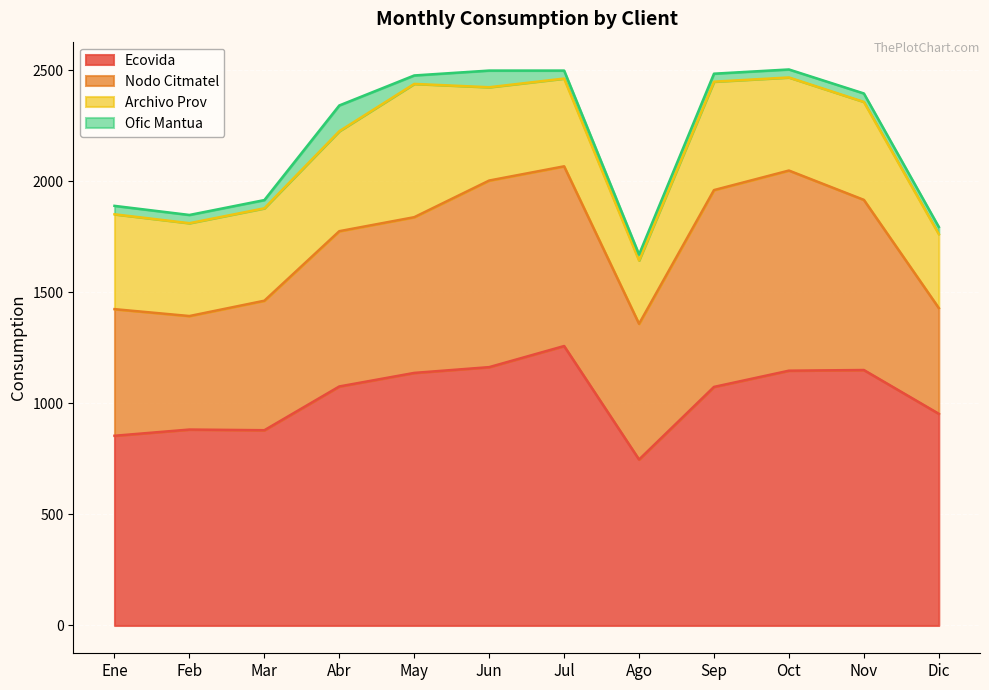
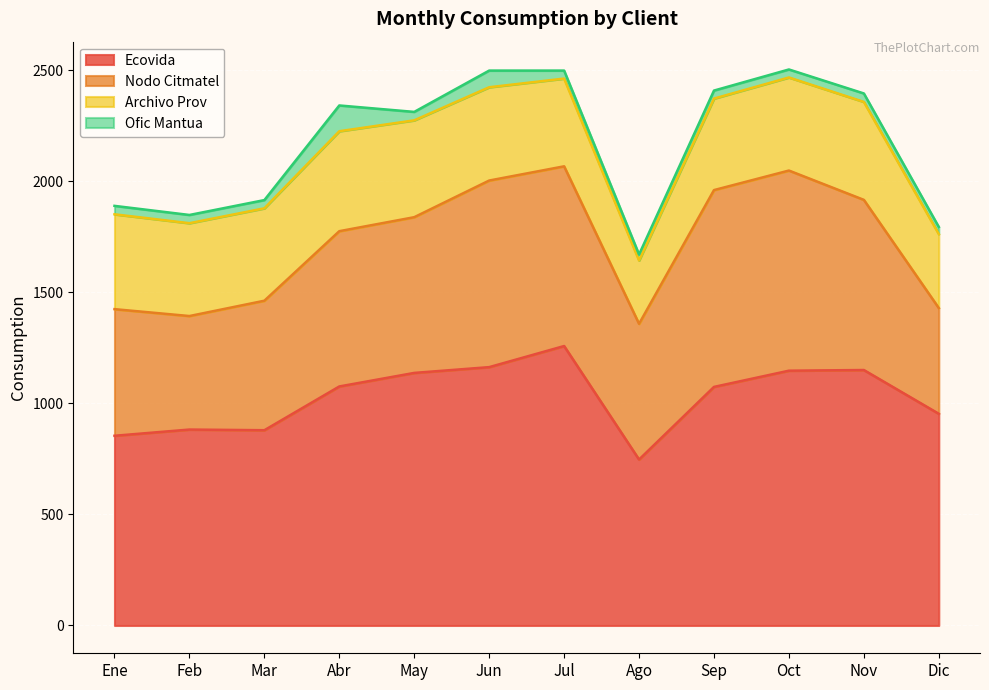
  {
    "Archivo Prov": {
      "Ene": 430,
      "Feb": 420,
      "Mar": 420,
      "Abr": 450,
-     "May": 600,
+     "May": 440,
      "Jun": 420,
      "Jul": 400,
      "Ago": 290,
-     "Sep": 490,
+     "Sep": 410,
      "Oct": 420,
      "Nov": 440,
      "Dic": 330
    },
    "Ofic Mantua": {
      "Ene": 40,
      "Feb": 40,
      "Mar": 40,
      "Abr": 120,
      "May": 40,
      "Jun": 80,
      "Jul": 40,
      "Ago": 30,
      "Sep": 40,
      "Oct": 40,
      "Nov": 40,
      "Dic": 30
    }
  }
